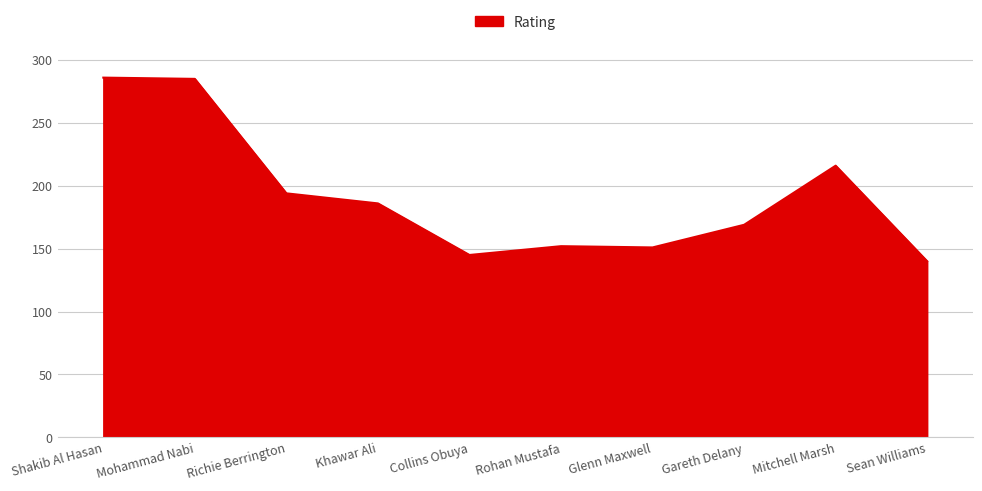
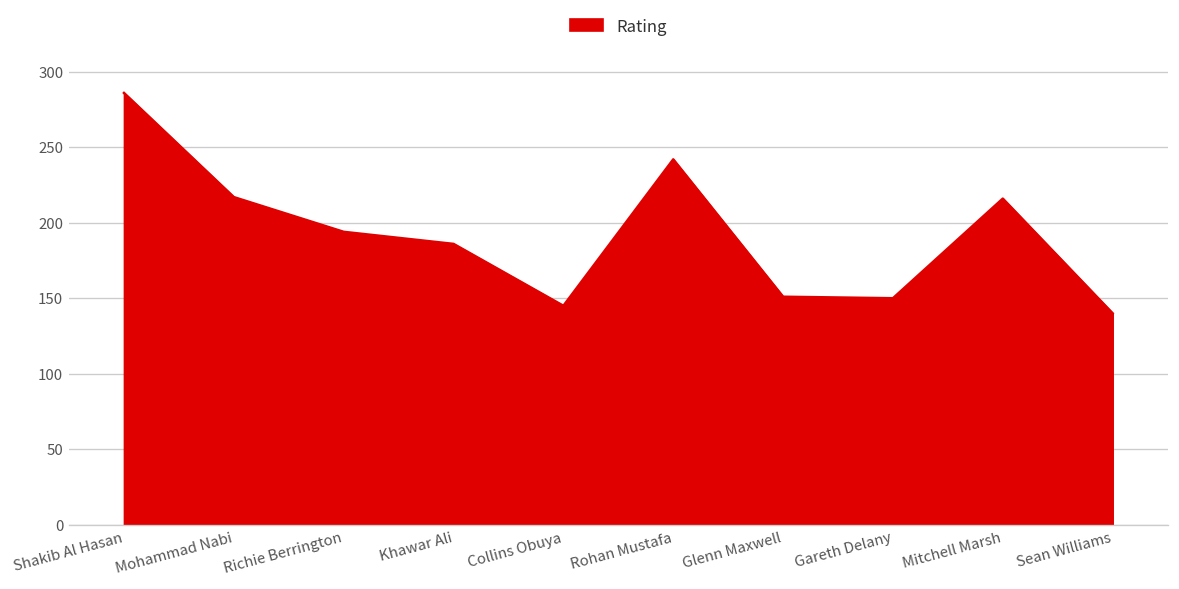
  {
    "Shakib Al Hasan": 286,
-   "Mohammad Nabi": 285,
+   "Mohammad Nabi": 217,
    "Richie Berrington": 194,
    "Khawar Ali": 186,
    "Collins Obuya": 145,
-   "Rohan Mustafa": 152,
+   "Rohan Mustafa": 242,
    "Glenn Maxwell": 151,
-   "Gareth Delany": 169,
+   "Gareth Delany": 150,
    "Mitchell Marsh": 216,
    "Sean Williams": 140
  }
